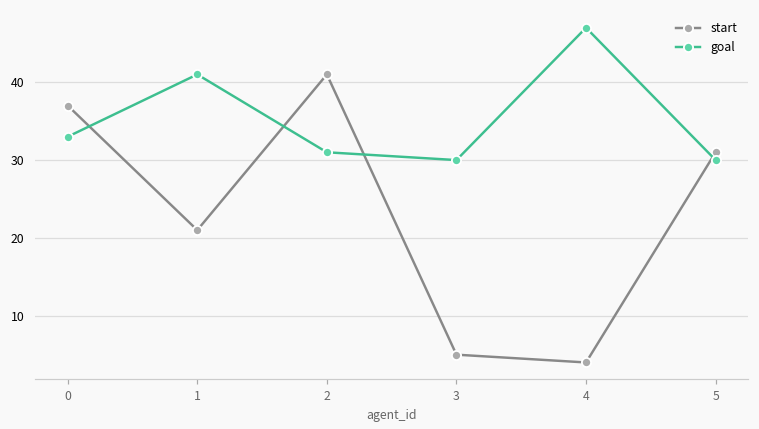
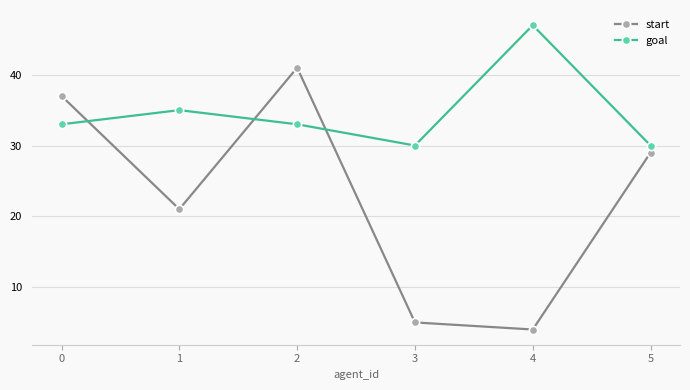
  {
    "start": {
      "0": 37,
      "1": 21,
      "2": 41,
      "3": 5,
      "4": 4,
-     "5": 31
+     "5": 29
    },
    "goal": {
      "0": 33,
-     "1": 41,
-     "2": 31,
+     "1": 35,
+     "2": 33,
      "3": 30,
      "4": 47,
      "5": 30
    }
  }
